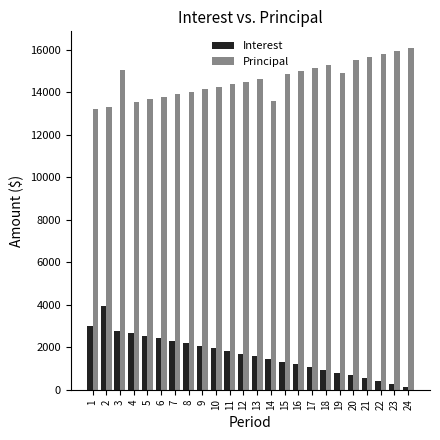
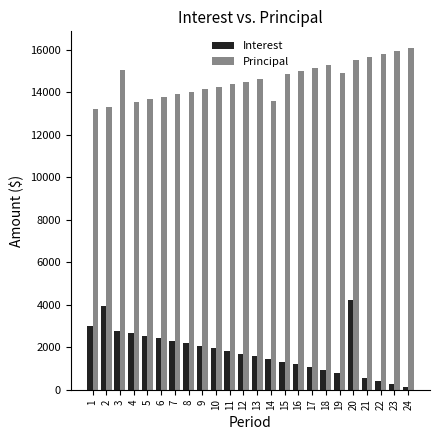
  {
    "Interest": {
      "1": 3000,
      "2": 3900,
      "3": 2800,
      "4": 2600,
      "5": 2500,
      "6": 2400,
      "7": 2300,
      "8": 2200,
      "9": 2100,
      "10": 1900,
      "11": 1800,
      "12": 1700,
      "13": 1600,
      "14": 1400,
      "15": 1300,
      "16": 1200,
      "17": 1100,
      "18": 900,
      "19": 800,
-     "20": 700,
+     "20": 4200,
      "21": 500,
      "22": 400,
      "23": 300,
      "24": 100
    },
    "Principal": {
      "1": 13200,
      "2": 13300,
      "3": 15000,
      "4": 13500,
      "5": 13700,
      "6": 13800,
      "7": 13900,
      "8": 14000,
      "9": 14100,
      "10": 14300,
      "11": 14400,
      "12": 14500,
      "13": 14600,
      "14": 13600,
      "15": 14900,
      "16": 15000,
      "17": 15100,
      "18": 15300,
      "19": 14900,
      "20": 15500,
      "21": 15600,
      "22": 15800,
      "23": 15900,
      "24": 16100
    }
  }
